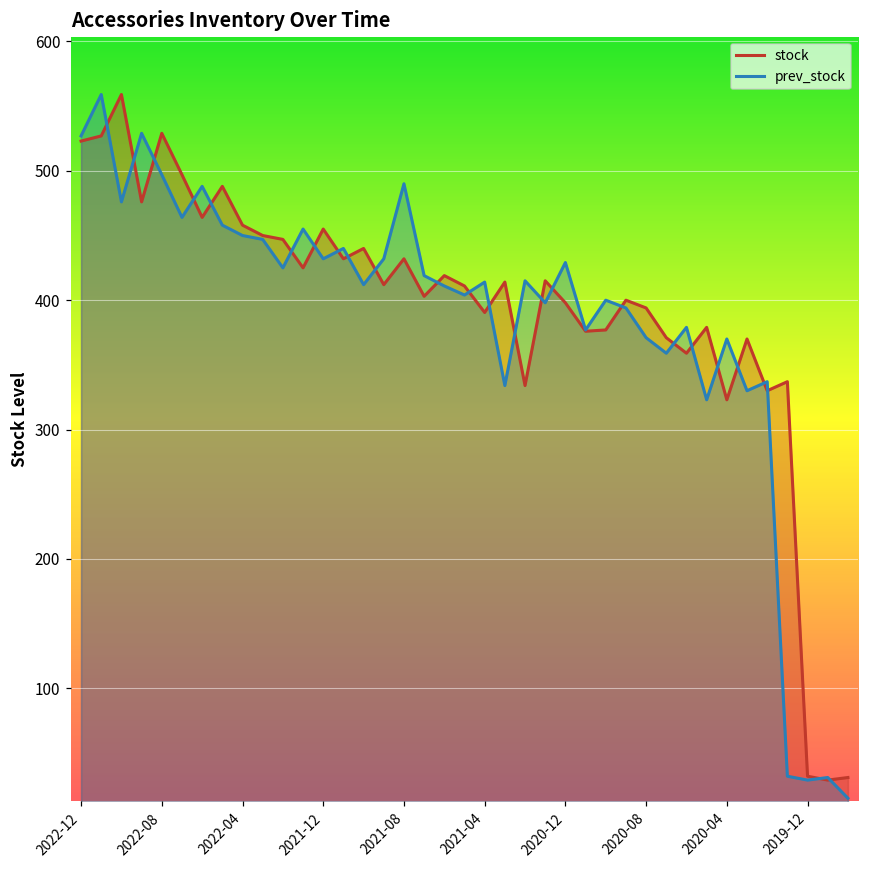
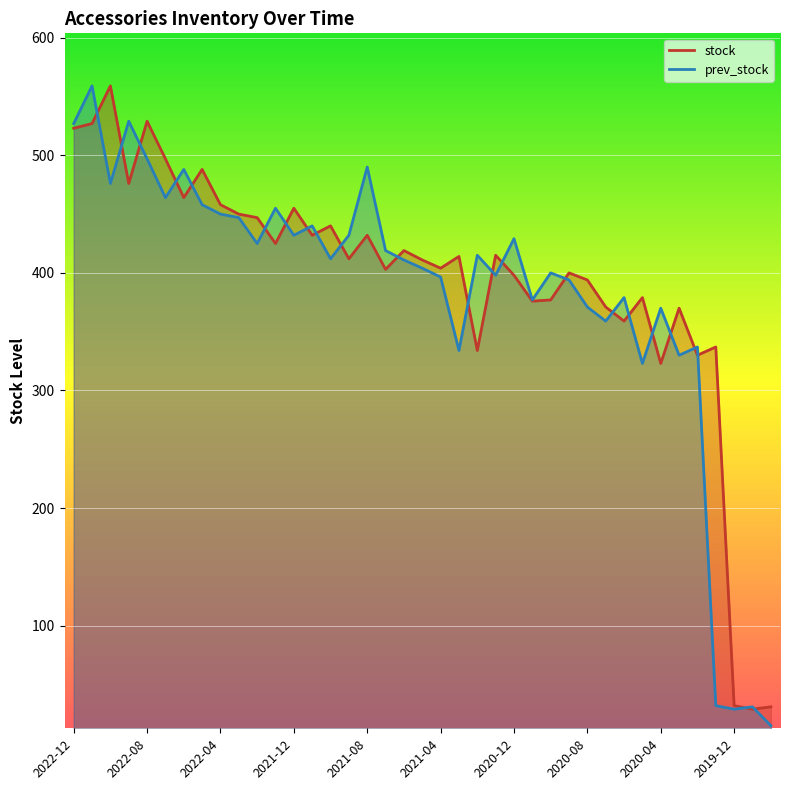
  {
    "stock": {
      "2022-12": 523,
      "2022-08": 529,
      "2022-04": 458,
      "2021-12": 455,
      "2021-08": 432,
-     "2021-04": 391,
+     "2021-04": 404,
      "2020-12": 398,
      "2020-08": 394,
      "2020-04": 323,
      "2019-12": 32
    },
    "prev_stock": {
      "2022-12": 527,
      "2022-08": 497,
      "2022-04": 450,
      "2021-12": 432,
      "2021-08": 490,
-     "2021-04": 414,
+     "2021-04": 397,
      "2020-12": 429,
      "2020-08": 371,
      "2020-04": 370,
      "2019-12": 29
    }
  }
